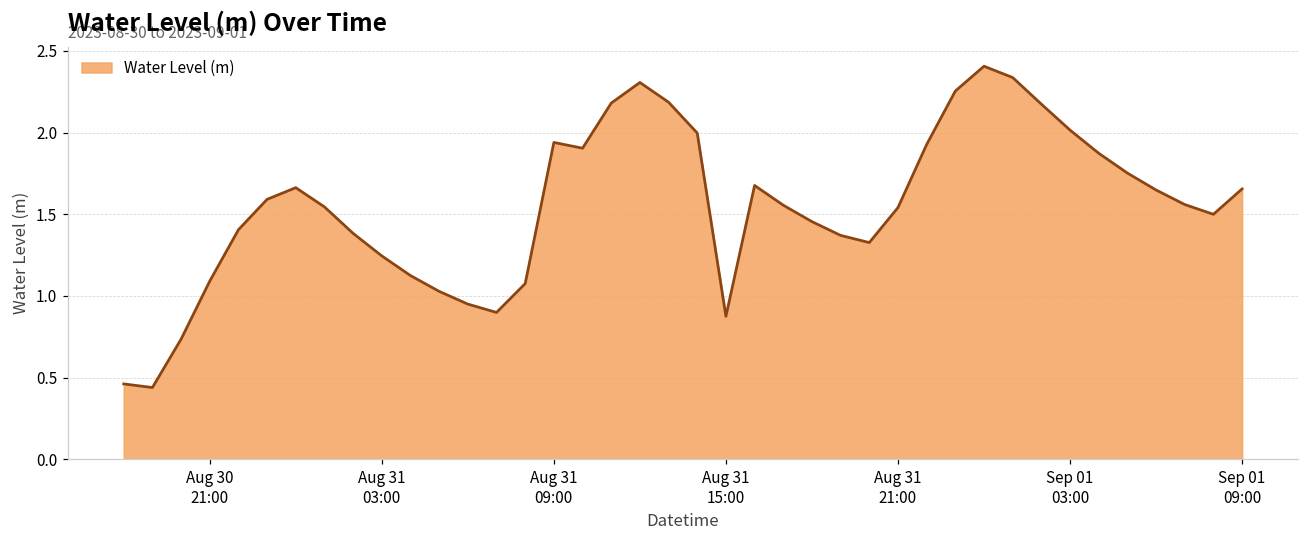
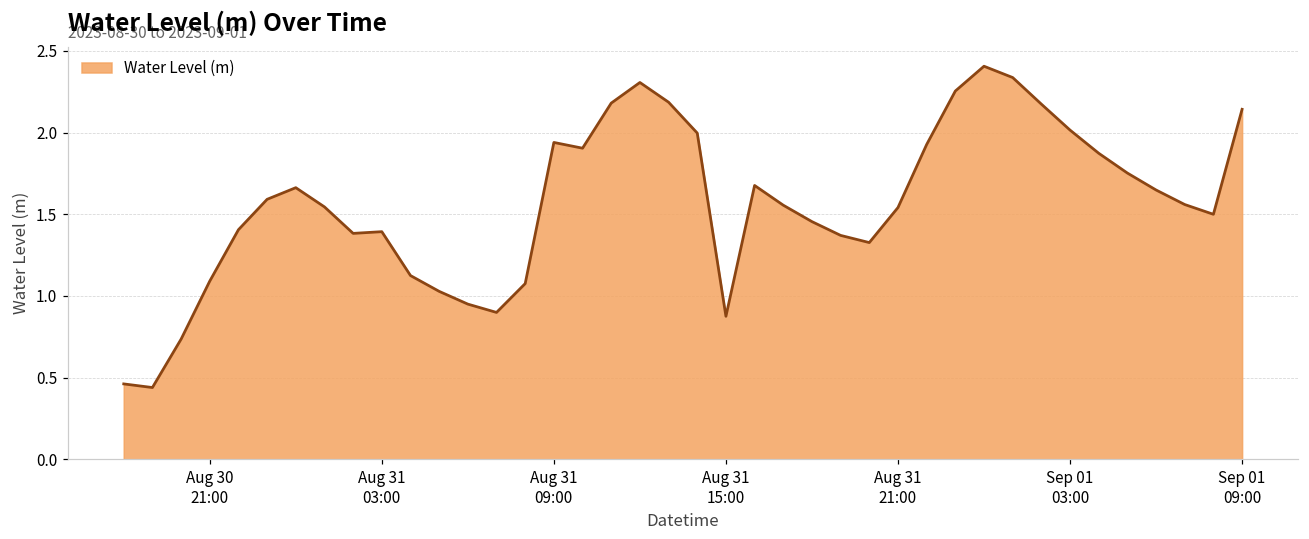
  {
    "Aug 30 21:00": 1.09,
-   "Aug 31 03:00": 1.25,
+   "Aug 31 03:00": 1.39,
    "Aug 31 09:00": 1.94,
    "Aug 31 15:00": 0.88,
    "Aug 31 21:00": 1.54,
    "Sep 01 03:00": 2.02,
-   "Sep 01 09:00": 1.66
+   "Sep 01 09:00": 2.14
  }
